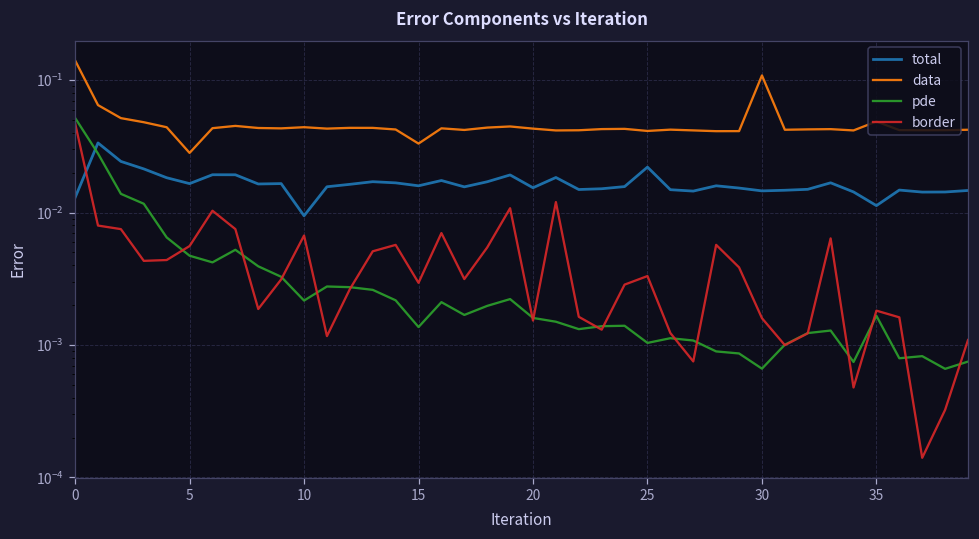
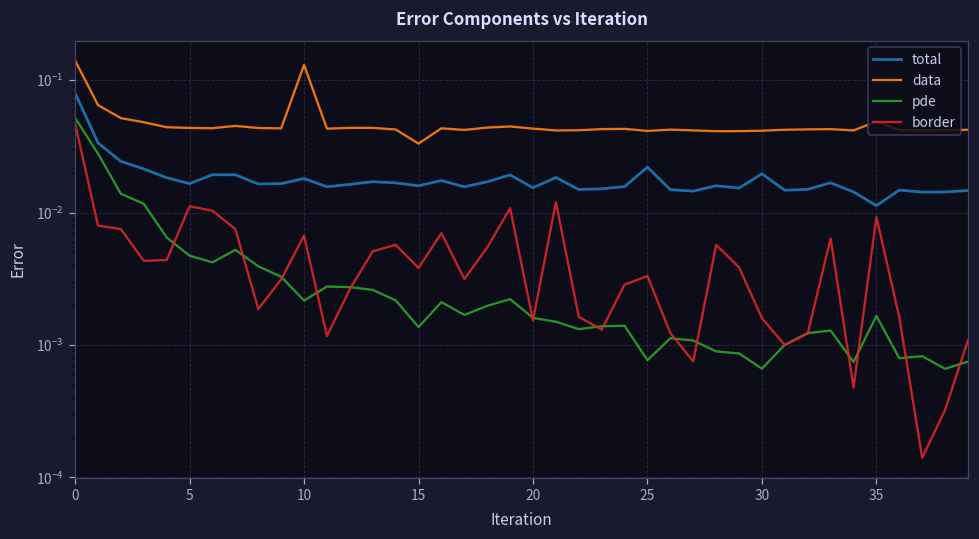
  {
    "total": {
-     "0": 0.013,
+     "0": 0.08,
      "5": 0.017,
-     "10": 0.009,
+     "10": 0.018,
      "15": 0.016,
      "20": 0.015,
      "25": 0.022,
-     "30": 0.015,
+     "30": 0.020,
      "35": 0.011
    },
    "data": {
      "0": 0.14,
-     "5": 0.028,
-     "10": 0.044,
+     "5": 0.044,
+     "10": 0.13,
      "15": 0.033,
      "20": 0.043,
      "25": 0.041,
-     "30": 0.11
+     "30": 0.042
    },
    "pde": {
      "0": 0.052,
      "5": 0.0047,
      "10": 0.0022,
      "15": 0.0014,
-     "25": 0.0010,
+     "25": 0.0008,
      "30": 0.0007,
      "35": 0.0017
    },
    "border": {
      "0": 0.047,
-     "5": 0.006,
+     "5": 0.011,
      "10": 0.007,
-     "15": 0.0029,
+     "15": 0.0038,
      "25": 0.0033,
      "30": 0.0016,
-     "35": 0.0018
+     "35": 0.009
    }
  }
